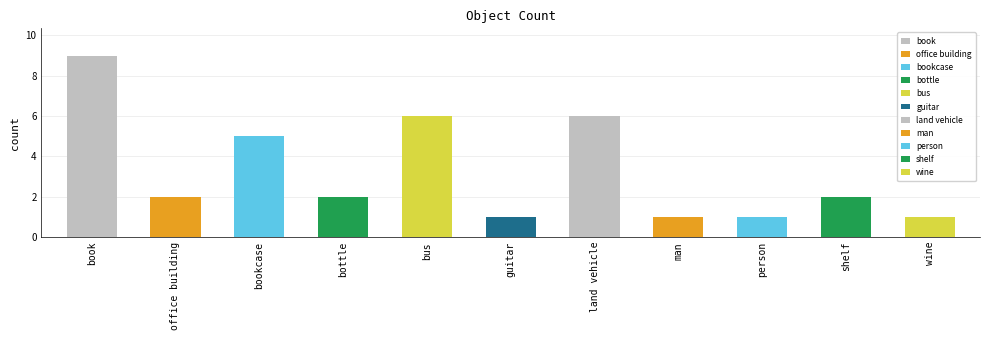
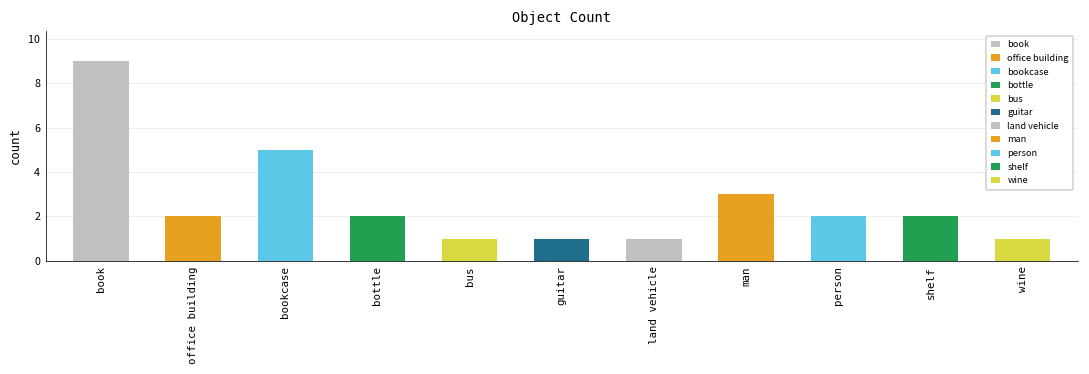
  {
    "book": 9,
    "office building": 2,
    "bookcase": 5,
    "bottle": 2,
-   "bus": 6,
+   "bus": 1,
    "guitar": 1,
-   "land vehicle": 6,
-   "man": 1,
-   "person": 1,
+   "land vehicle": 1,
+   "man": 3,
+   "person": 2,
    "shelf": 2,
    "wine": 1
  }
